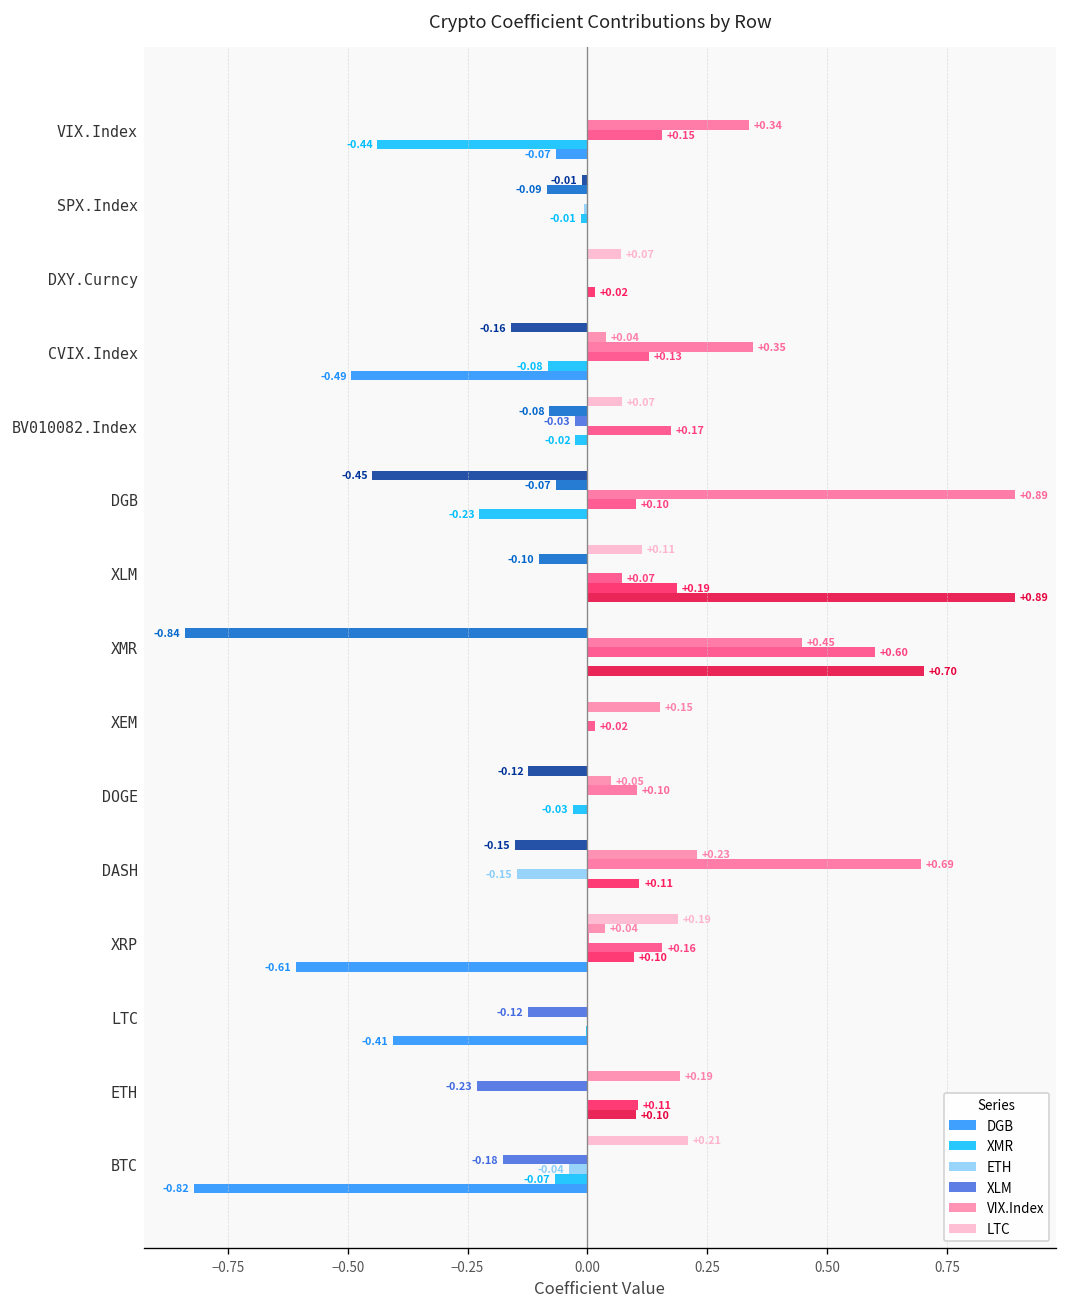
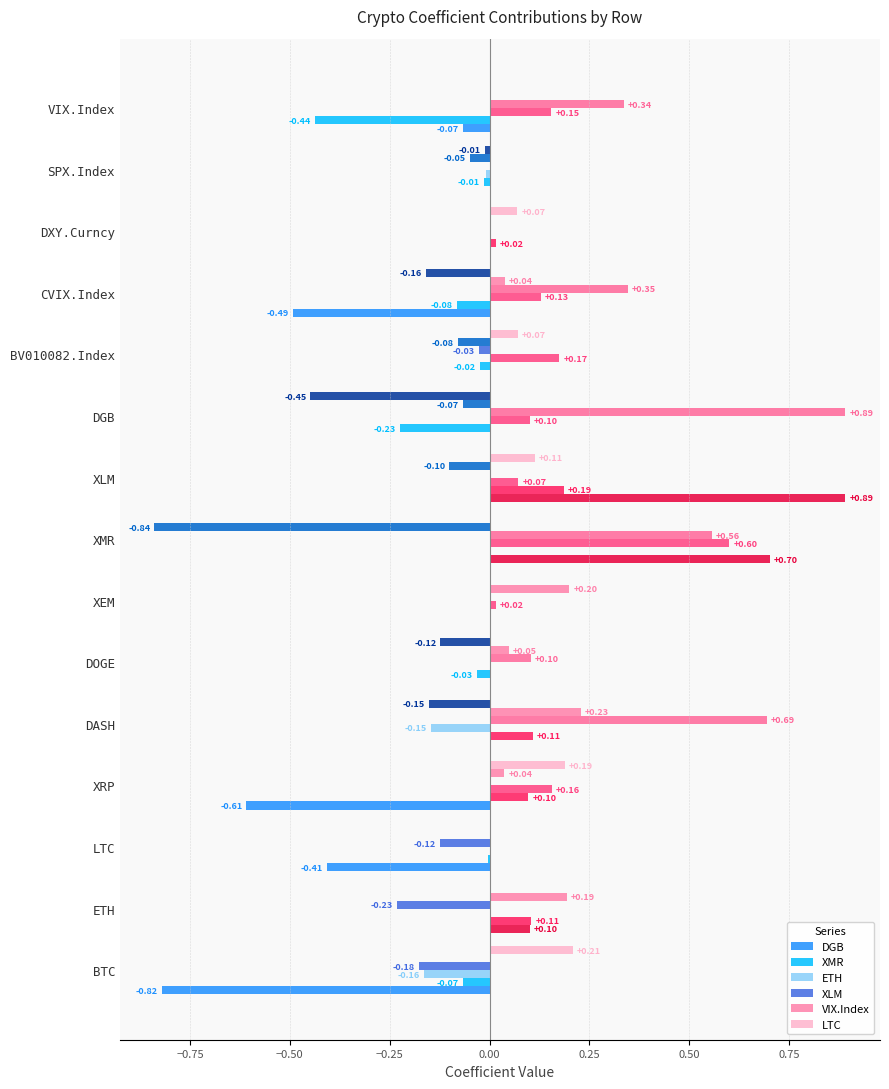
  {
    "ETH": {
      "VIX.Index": "+0.15",
      "CVIX.Index": "+0.13",
      "BV010082.Index": "+0.17",
      "DGB": "+0.10",
      "XLM": "+0.07",
      "XMR": "+0.60",
      "XEM": "+0.02",
      "DASH": "-0.15",
      "XRP": "+0.16",
-     "BTC": "-0.04"
+     "BTC": "-0.16"
    },
    "XLM": {
      "VIX.Index": "+0.34",
      "CVIX.Index": "+0.35",
      "BV010082.Index": "-0.03",
      "DGB": "+0.89",
-     "XMR": "+0.45",
+     "XMR": "+0.56",
      "DOGE": "+0.10",
      "DASH": "+0.69",
      "LTC": "-0.12",
      "ETH": "-0.23",
      "BTC": "-0.18"
    },
    "VIX.Index": {
-     "SPX.Index": "-0.09",
+     "SPX.Index": "-0.05",
      "CVIX.Index": "+0.04",
      "BV010082.Index": "-0.08",
      "DGB": "-0.07",
      "XLM": "-0.10",
      "XMR": "-0.84",
-     "XEM": "+0.15",
+     "XEM": "+0.20",
      "DOGE": "+0.05",
      "DASH": "+0.23",
      "XRP": "+0.04",
      "ETH": "+0.19"
    },
    "LTC": {
      "SPX.Index": "-0.01",
      "DXY.Curncy": "+0.07",
      "CVIX.Index": "-0.16",
      "BV010082.Index": "+0.07",
      "DGB": "-0.45",
      "XLM": "+0.11",
      "DOGE": "-0.12",
      "DASH": "-0.15",
      "XRP": "+0.19",
      "BTC": "+0.21"
    }
  }
